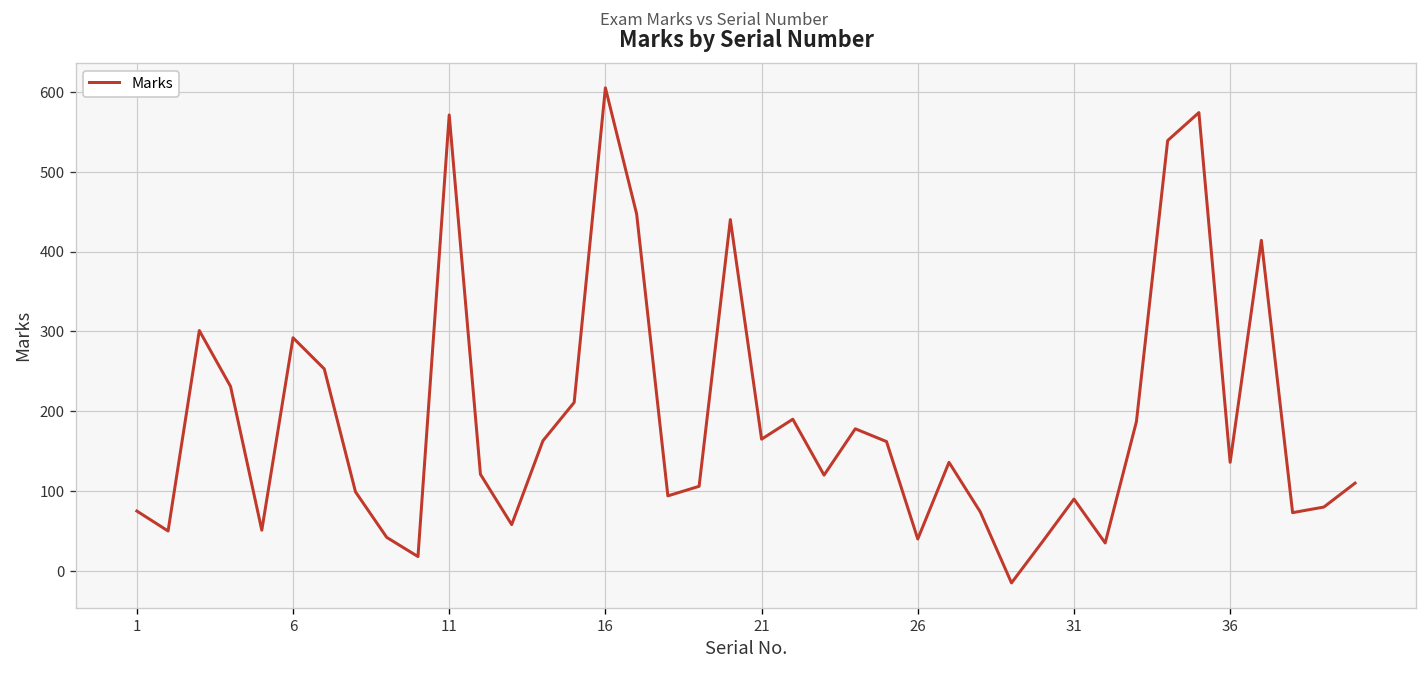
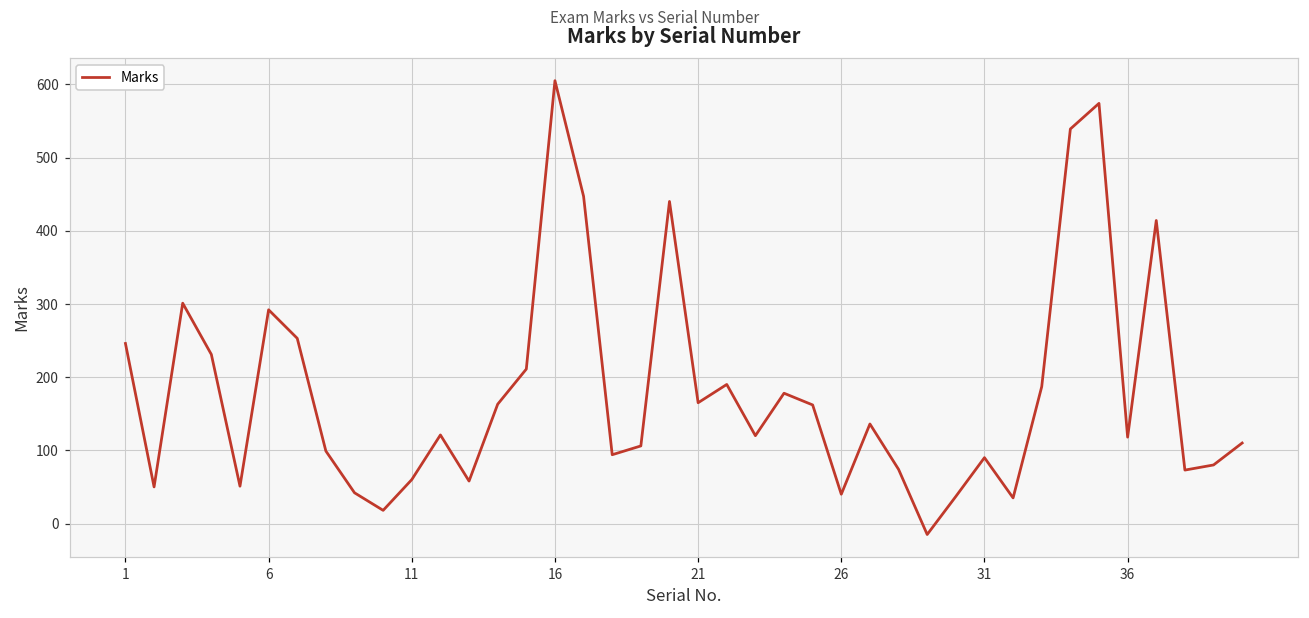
  {
-   "1": 80,
+   "1": 250,
    "6": 290,
-   "11": 570,
+   "11": 60,
    "16": 610,
    "21": 170,
    "26": 40,
    "31": 90,
-   "36": 140
+   "36": 120
  }
